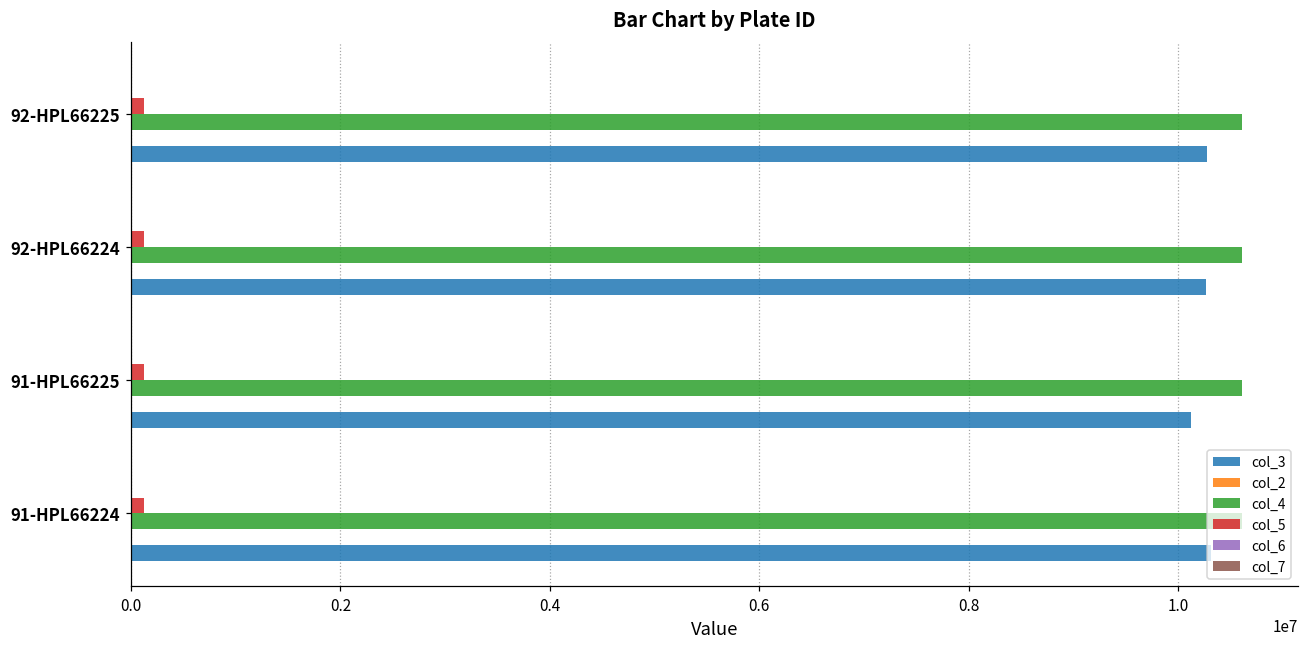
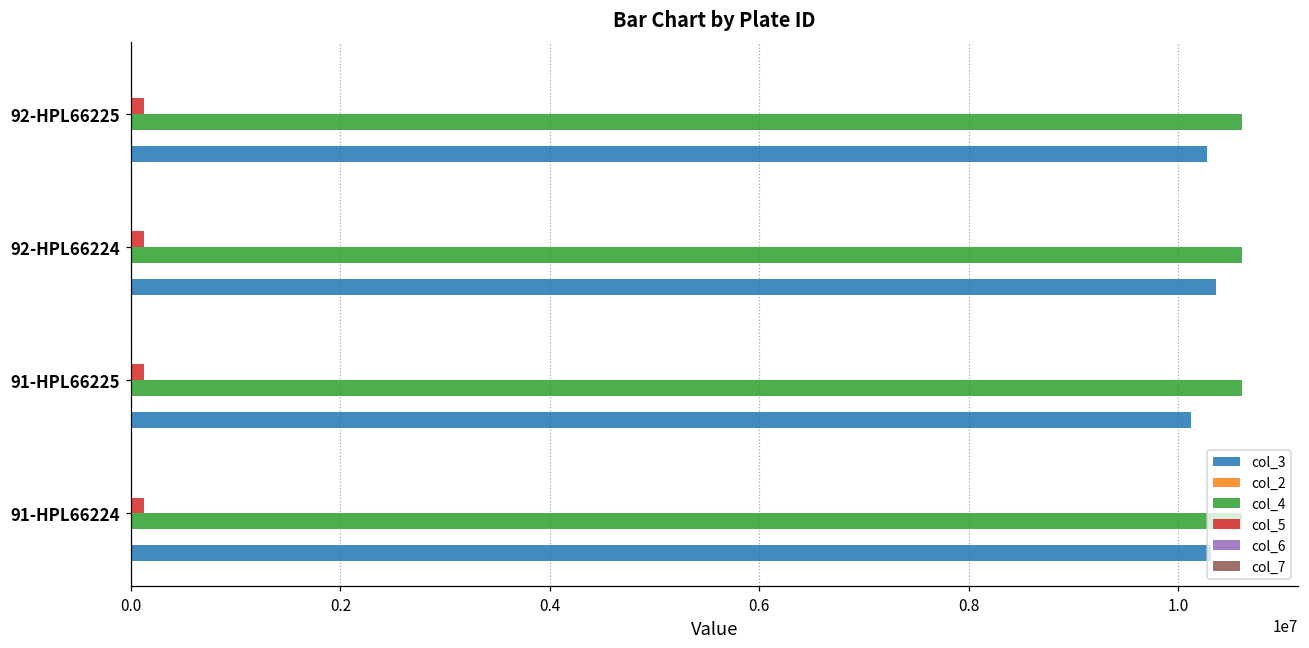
  {
    "col_3": {
      "92-HPL66225": 10300000,
-     "92-HPL66224": 10300000,
+     "92-HPL66224": 10400000,
      "91-HPL66225": 10100000
    },
    "col_4": {
      "92-HPL66225": 10600000,
      "92-HPL66224": 10600000,
      "91-HPL66225": 10600000
    },
    "col_5": {
      "92-HPL66225": 100000,
      "92-HPL66224": 100000,
      "91-HPL66225": 100000,
      "91-HPL66224": 100000
    }
  }
